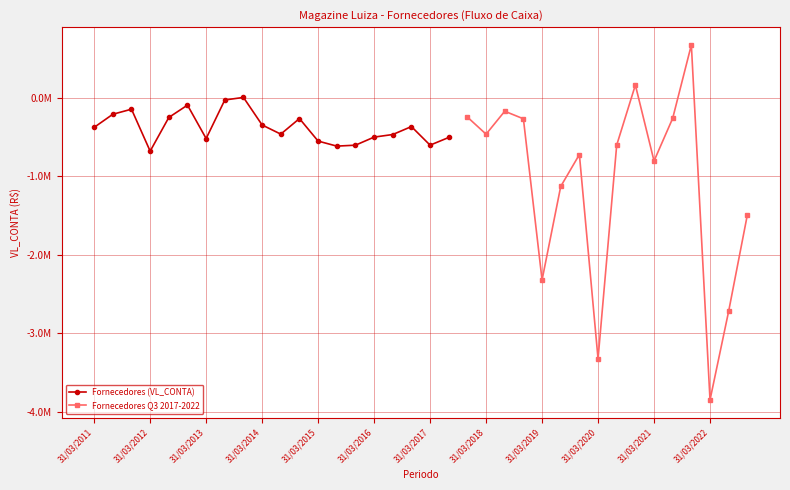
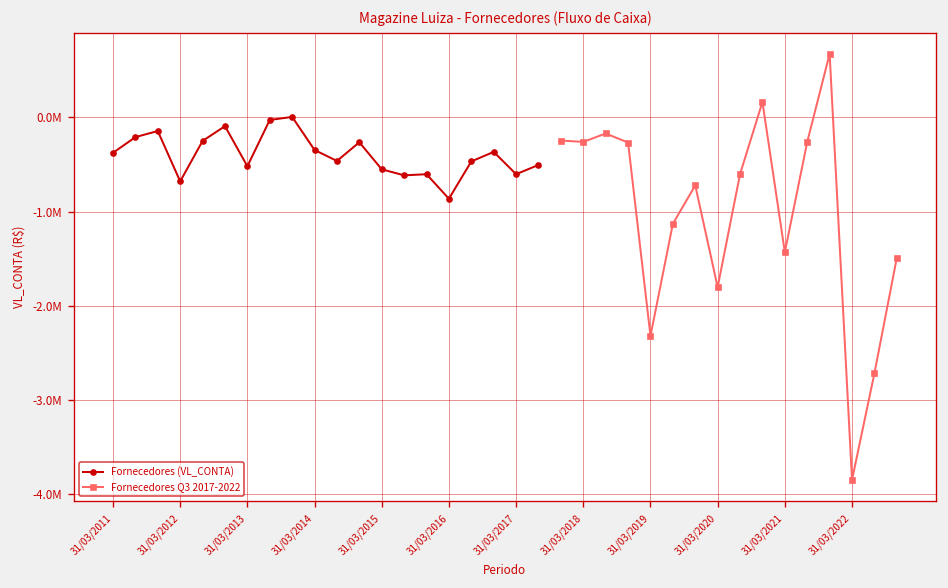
  {
    "Fornecedores (VL_CONTA)": {
      "31/03/2011": -400000,
      "31/03/2012": -700000,
      "31/03/2013": -500000,
      "31/03/2014": -300000,
      "31/03/2015": -600000,
-     "31/03/2016": -500000,
+     "31/03/2016": -900000,
      "31/03/2017": -600000
    },
    "Fornecedores Q3 2017-2022": {
-     "31/03/2018": -500000,
+     "31/03/2018": -300000,
      "31/03/2019": -2300000,
-     "31/03/2020": -3300000,
-     "31/03/2021": -800000,
+     "31/03/2020": -1800000,
+     "31/03/2021": -1400000,
      "31/03/2022": -3900000
    }
  }
